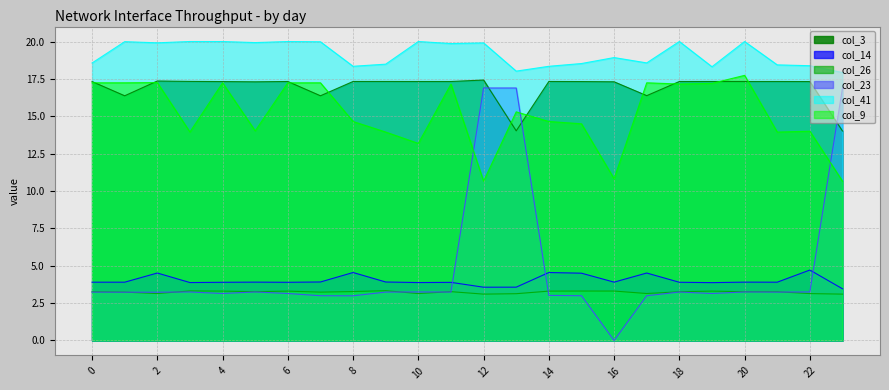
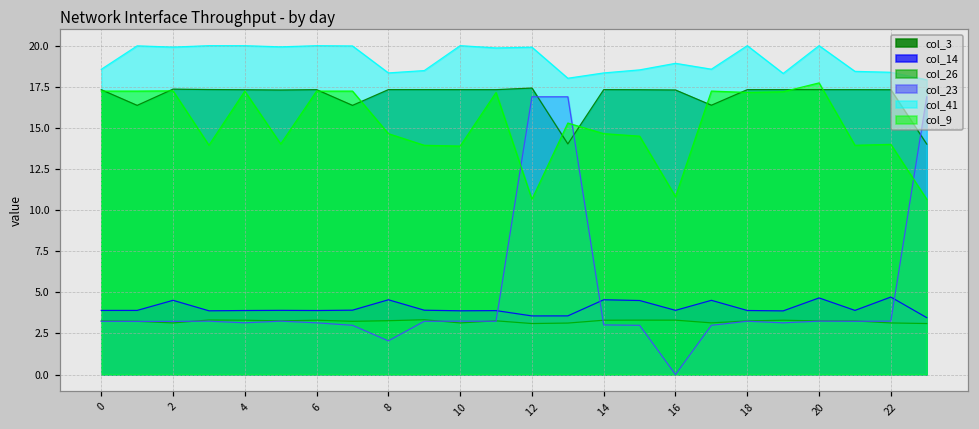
  {
    "col_14": {
      "0": 3.9,
      "2": 4.5,
      "4": 3.9,
      "6": 3.9,
      "8": 4.5,
      "10": 3.9,
      "12": 3.6,
      "14": 4.5,
      "16": 3.9,
      "18": 3.9,
-     "20": 3.9,
+     "20": 4.7,
      "22": 4.7
    },
    "col_23": {
-     "8": 3.0,
+     "8": 2.0,
      "12": 16.9,
      "14": 3.0,
      "16": 0.0
    },
    "col_41": {
      "0": 18.6,
      "2": 19.9,
      "4": 20.0,
      "6": 20.0,
      "8": 18.3,
      "10": 20.0,
      "12": 19.9,
      "14": 18.3,
      "16": 18.9,
      "18": 20.0,
      "20": 20.0,
      "22": 18.4
    },
    "col_9": {
      "8": 14.6,
-     "10": 13.2,
+     "10": 13.9,
      "12": 10.7,
      "14": 14.6,
      "16": 10.8,
      "20": 17.7,
      "22": 14.0
    }
  }
